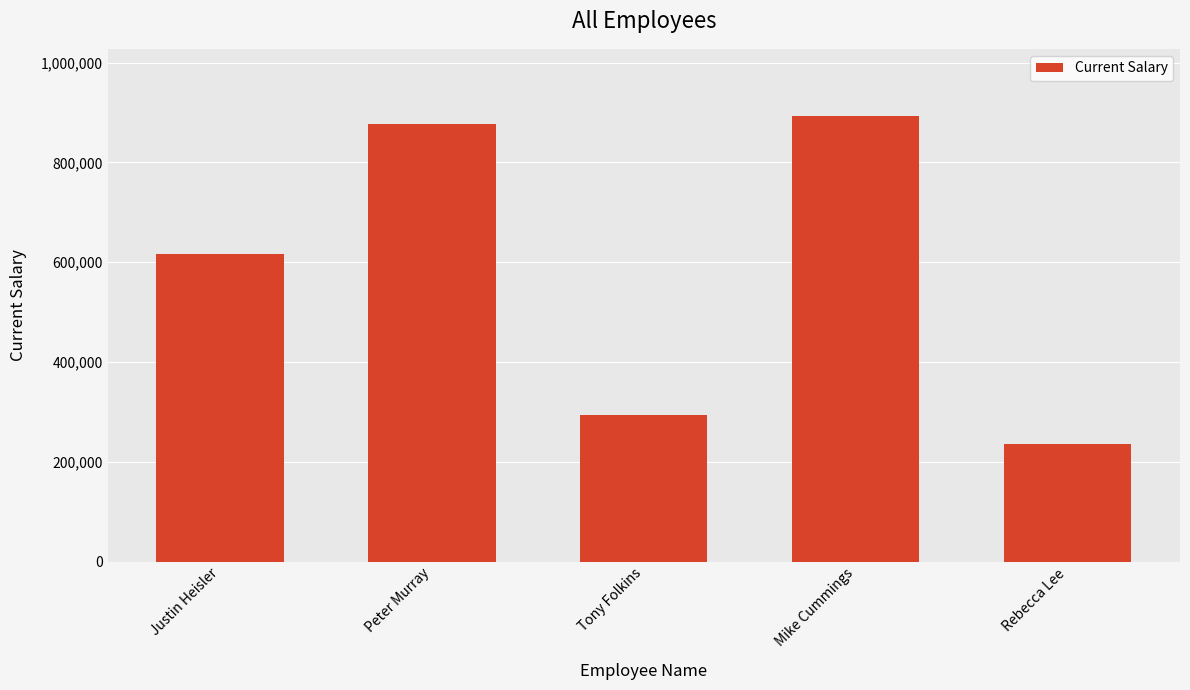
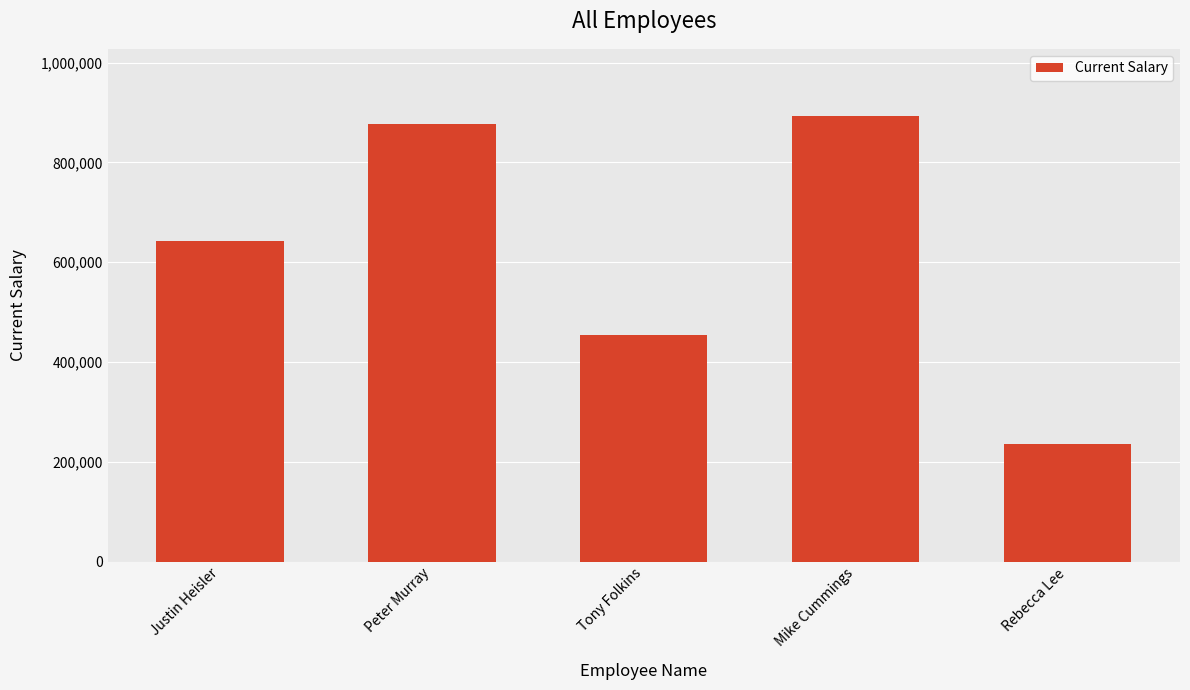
  {
-   "Justin Heisler": "620,000",
+   "Justin Heisler": "640,000",
    "Peter Murray": "880,000",
-   "Tony Folkins": "290,000",
+   "Tony Folkins": "450,000",
    "Mike Cummings": "890,000",
    "Rebecca Lee": "240,000"
  }
